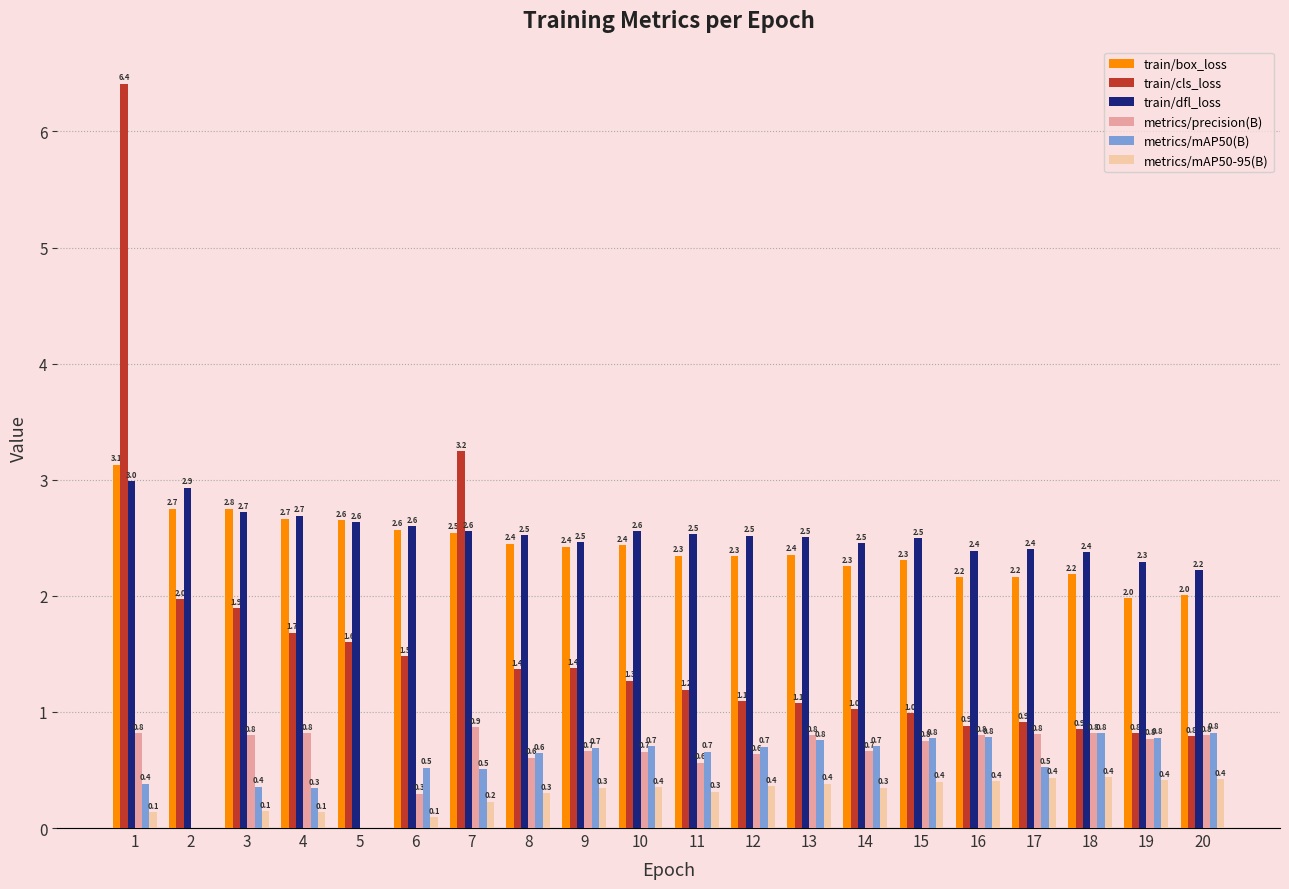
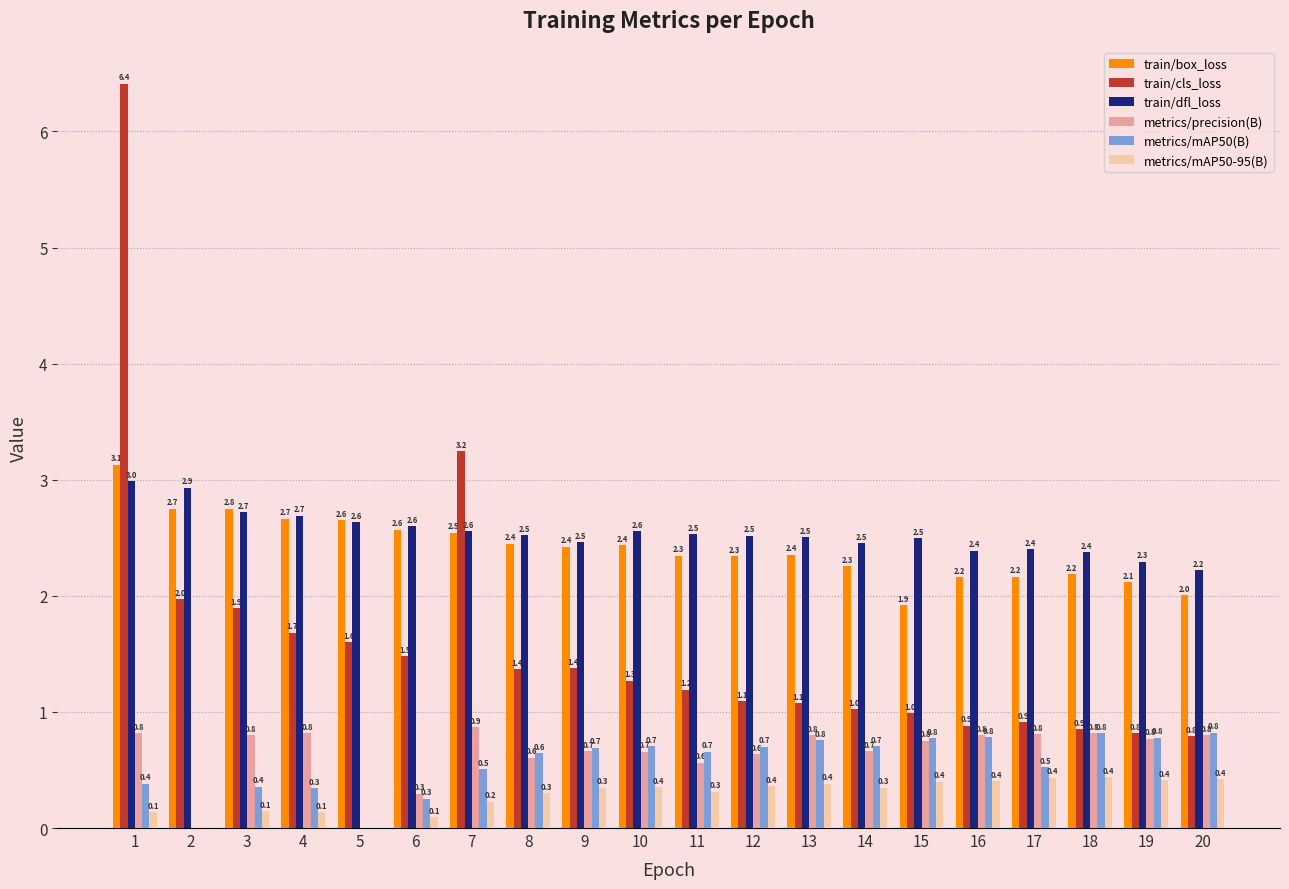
  {
    "train/box_loss": {
      "1": 3.1,
      "2": 2.7,
      "3": 2.8,
      "4": 2.7,
      "5": 2.6,
      "6": 2.6,
      "7": 2.5,
      "8": 2.4,
      "9": 2.4,
      "10": 2.4,
      "11": 2.3,
      "12": 2.3,
      "13": 2.4,
      "14": 2.3,
-     "15": 2.3,
+     "15": 1.9,
      "16": 2.2,
      "17": 2.2,
      "18": 2.2,
-     "19": 2.0,
+     "19": 2.1,
      "20": 2.0
    },
    "train/cls_loss": {
      "1": 6.4,
      "2": 2.0,
      "3": 1.9,
      "4": 1.7,
      "5": 1.6,
      "6": 1.5,
      "7": 3.2,
      "8": 1.4,
      "9": 1.4,
      "10": 1.3,
      "11": 1.2,
      "12": 1.1,
      "13": 1.1,
      "14": 1.0,
      "15": 1.0,
      "16": 0.9,
      "17": 0.9,
      "18": 0.9,
      "19": 0.8,
      "20": 0.8
    },
    "train/dfl_loss": {
      "1": 3.0,
      "2": 2.9,
      "3": 2.7,
      "4": 2.7,
      "5": 2.6,
      "6": 2.6,
      "7": 2.6,
      "8": 2.5,
      "9": 2.5,
      "10": 2.6,
      "11": 2.5,
      "12": 2.5,
      "13": 2.5,
      "14": 2.5,
      "15": 2.5,
      "16": 2.4,
      "17": 2.4,
      "18": 2.4,
      "19": 2.3,
      "20": 2.2
    },
    "metrics/mAP50(B)": {
      "1": 0.4,
      "3": 0.4,
      "4": 0.3,
-     "6": 0.5,
+     "6": 0.3,
      "7": 0.5,
      "11": 0.7,
      "12": 0.7,
      "17": 0.5
    }
  }
